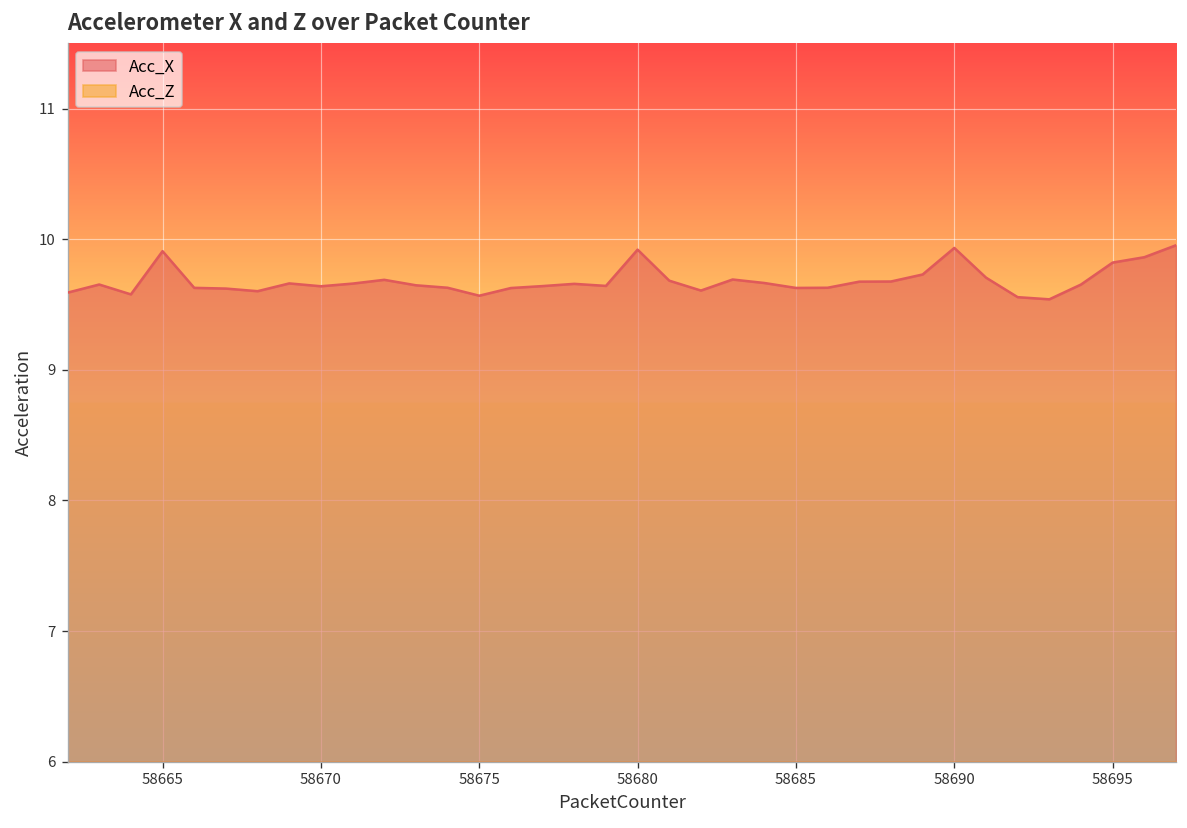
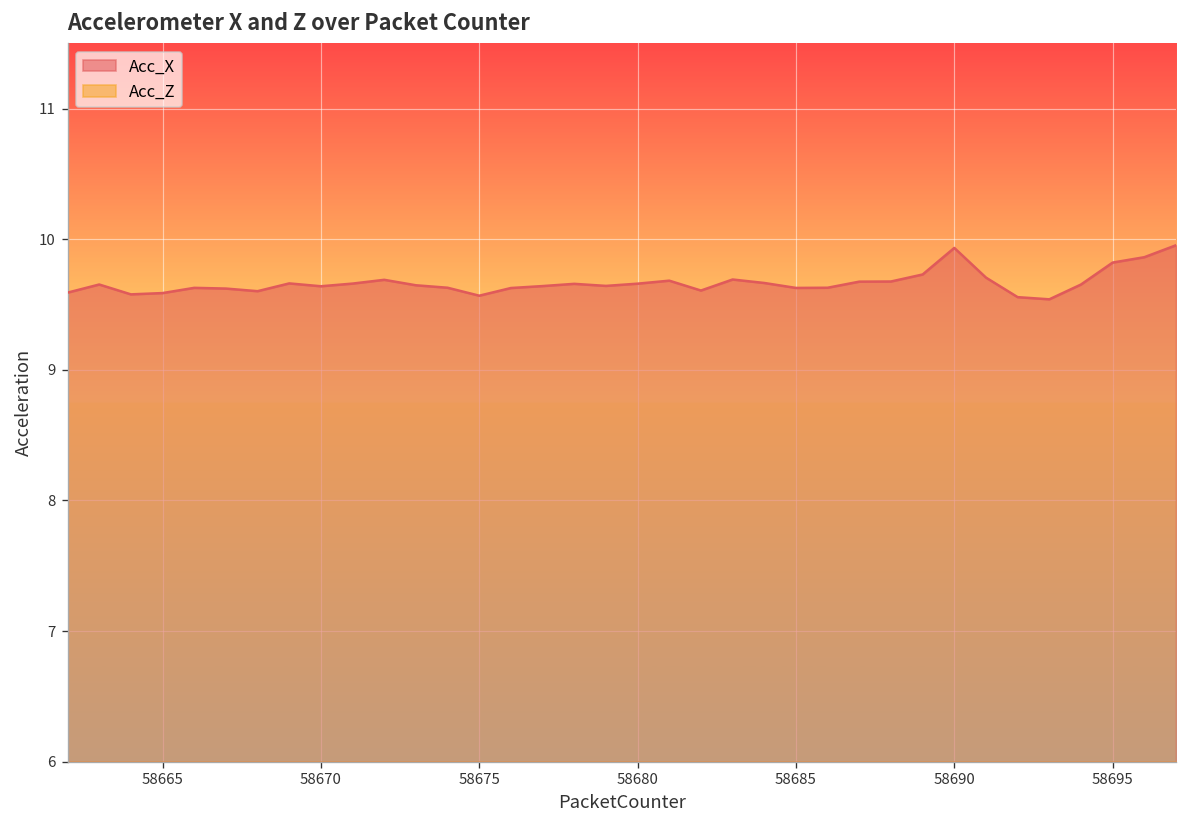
  {
    "Acc_X": {
-     "58665": 9.91,
+     "58665": 9.59,
      "58670": 9.64,
      "58675": 9.57,
-     "58680": 9.92,
+     "58680": 9.66,
      "58685": 9.63,
      "58690": 9.93,
      "58695": 9.82
    }
  }
